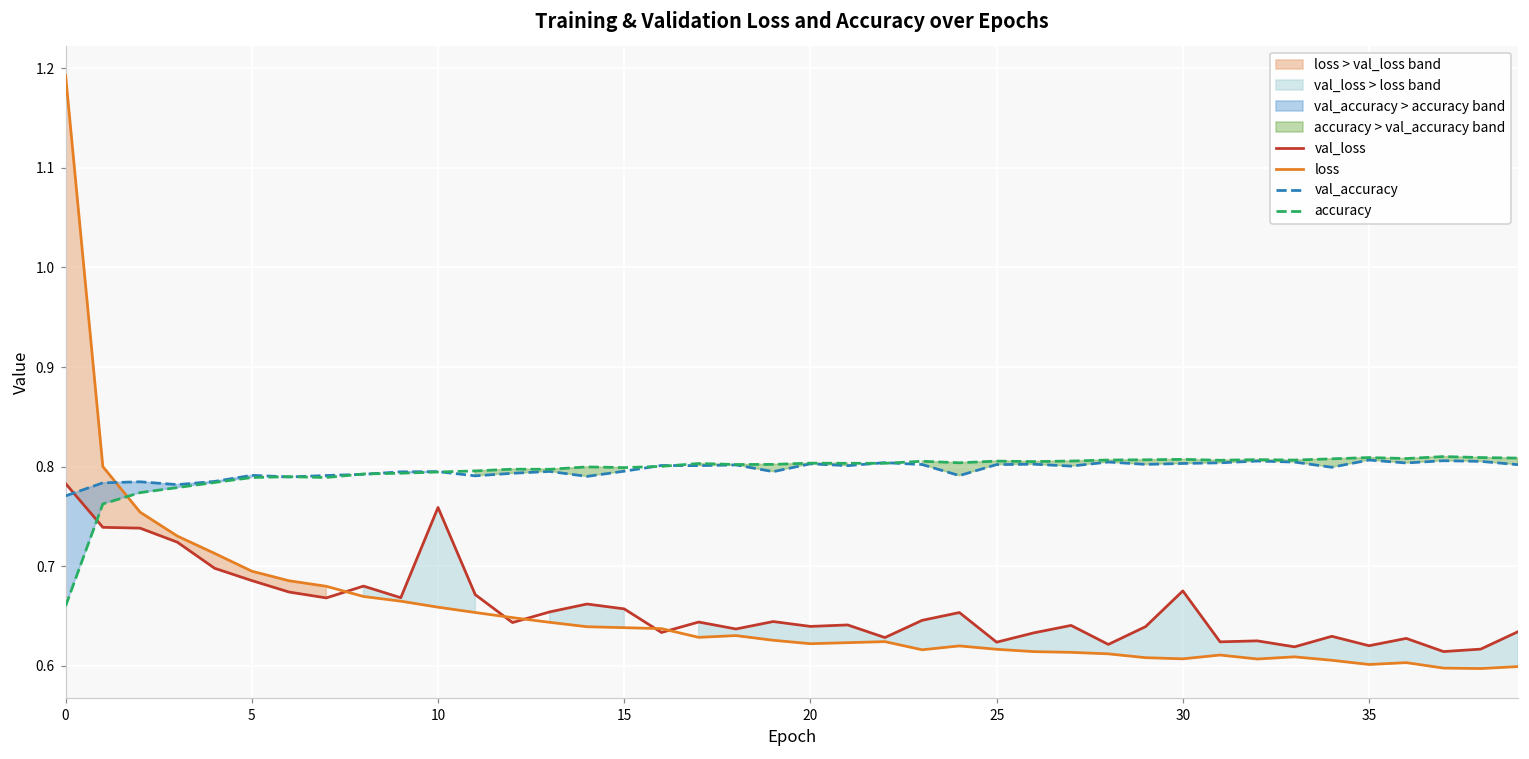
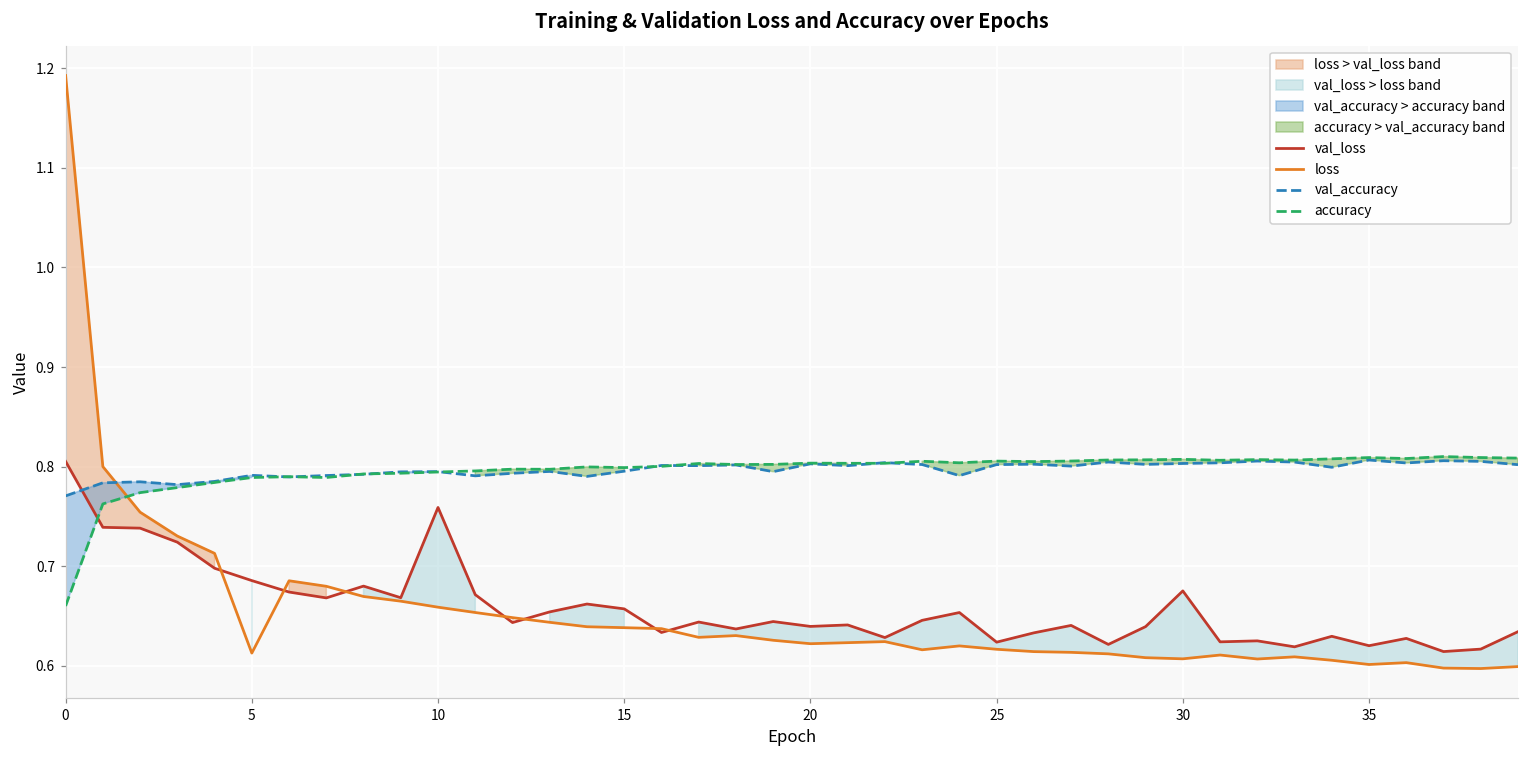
  {
    "val_loss": {
-     "0": 0.78,
+     "0": 0.81,
      "5": 0.69,
      "10": 0.76,
      "15": 0.66,
      "20": 0.64,
      "25": 0.62,
      "30": 0.68,
      "35": 0.62
    },
    "loss": {
      "0": 1.19,
-     "5": 0.69,
+     "5": 0.61,
      "10": 0.66,
      "15": 0.64,
      "20": 0.62,
      "25": 0.62,
      "30": 0.61,
      "35": 0.60
    },
    "val_accuracy": {
      "0": 0.77,
      "15": 0.80,
      "25": 0.80,
      "30": 0.80
    },
    "accuracy": {
      "0": 0.66,
      "15": 0.80,
      "25": 0.81,
      "30": 0.81
    }
  }
